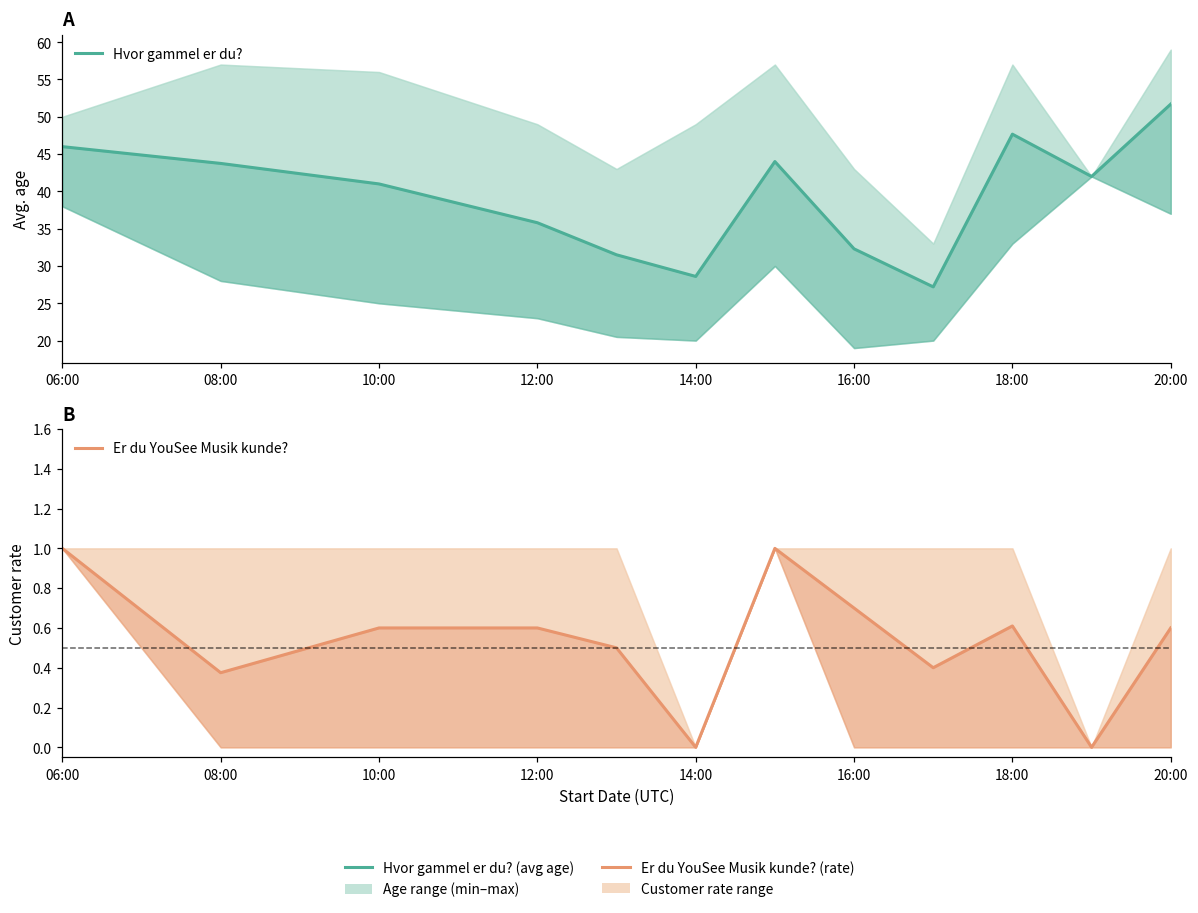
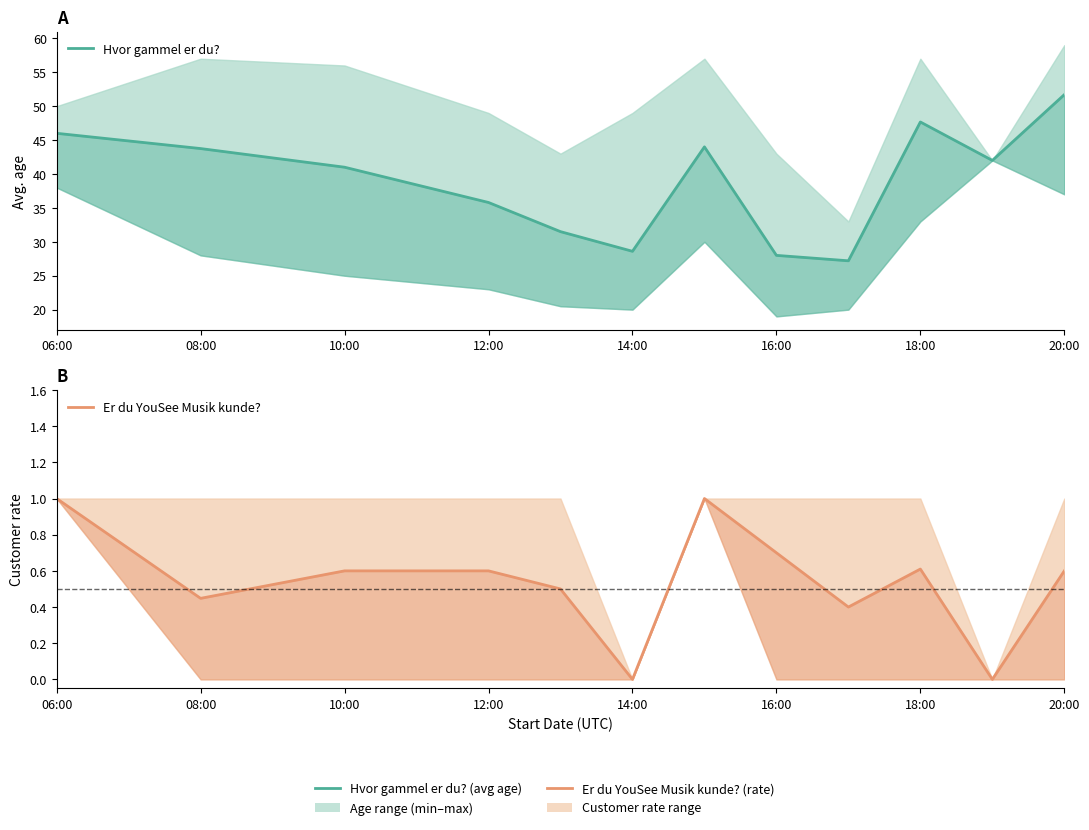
  {
    "A": {
      "Hvor gammel er du?": {
        "06:00": 46,
        "08:00": 44,
        "10:00": 41,
        "12:00": 36,
        "14:00": 29,
-       "16:00": 32,
+       "16:00": 28,
        "18:00": 48,
        "20:00": 52
      }
    },
    "B": {
      "Er du YouSee Musik kunde?": {
-       "08:00": 0.38,
+       "08:00": 0.45,
        "10:00": 0.60,
        "12:00": 0.60,
        "16:00": 0.70,
        "18:00": 0.61,
        "20:00": 0.60
      }
    }
  }
